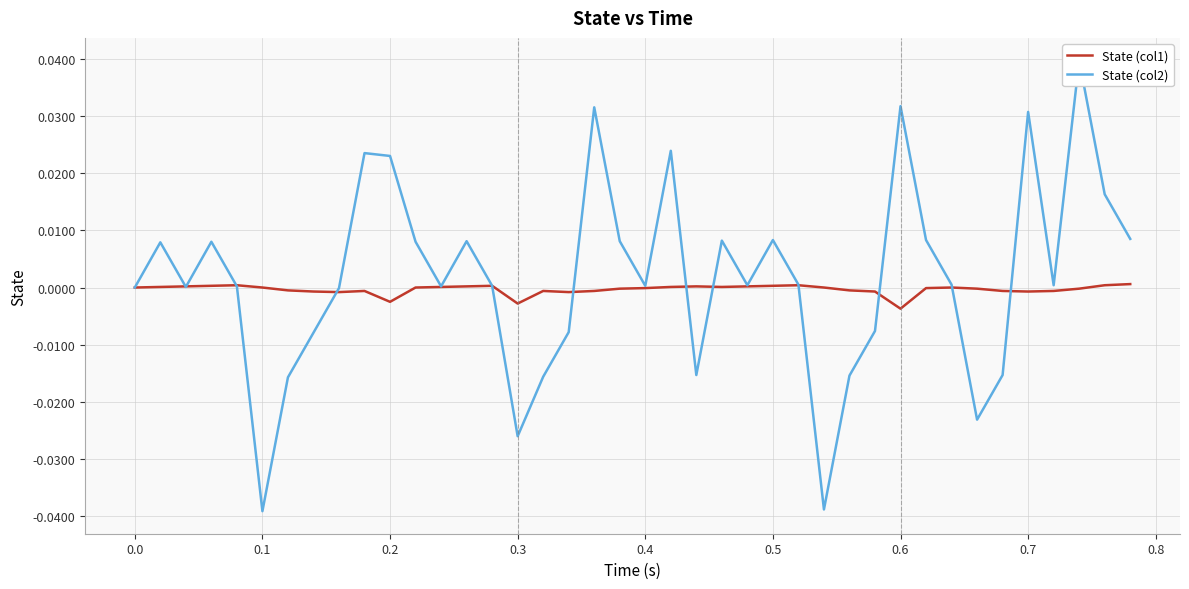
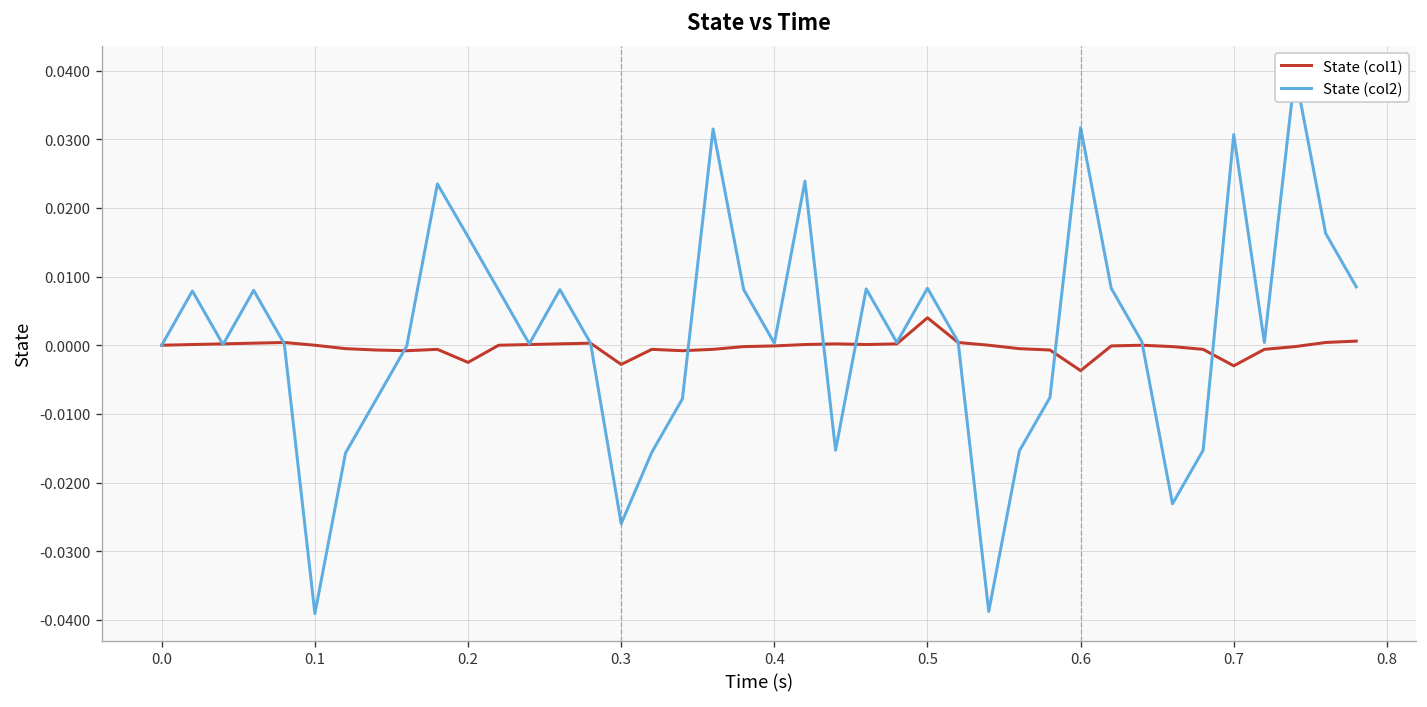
  {
    "State (col1)": {
      "0.1": 0.000,
      "0.2": -0.003,
      "0.3": -0.003,
-     "0.5": 0.000,
+     "0.5": 0.004,
      "0.6": -0.004,
-     "0.7": -0.001
+     "0.7": -0.003
    },
    "State (col2)": {
      "0.1": -0.039,
-     "0.2": 0.023,
+     "0.2": 0.016,
      "0.3": -0.026,
      "0.5": 0.008,
      "0.6": 0.032,
      "0.7": 0.031
    }
  }
